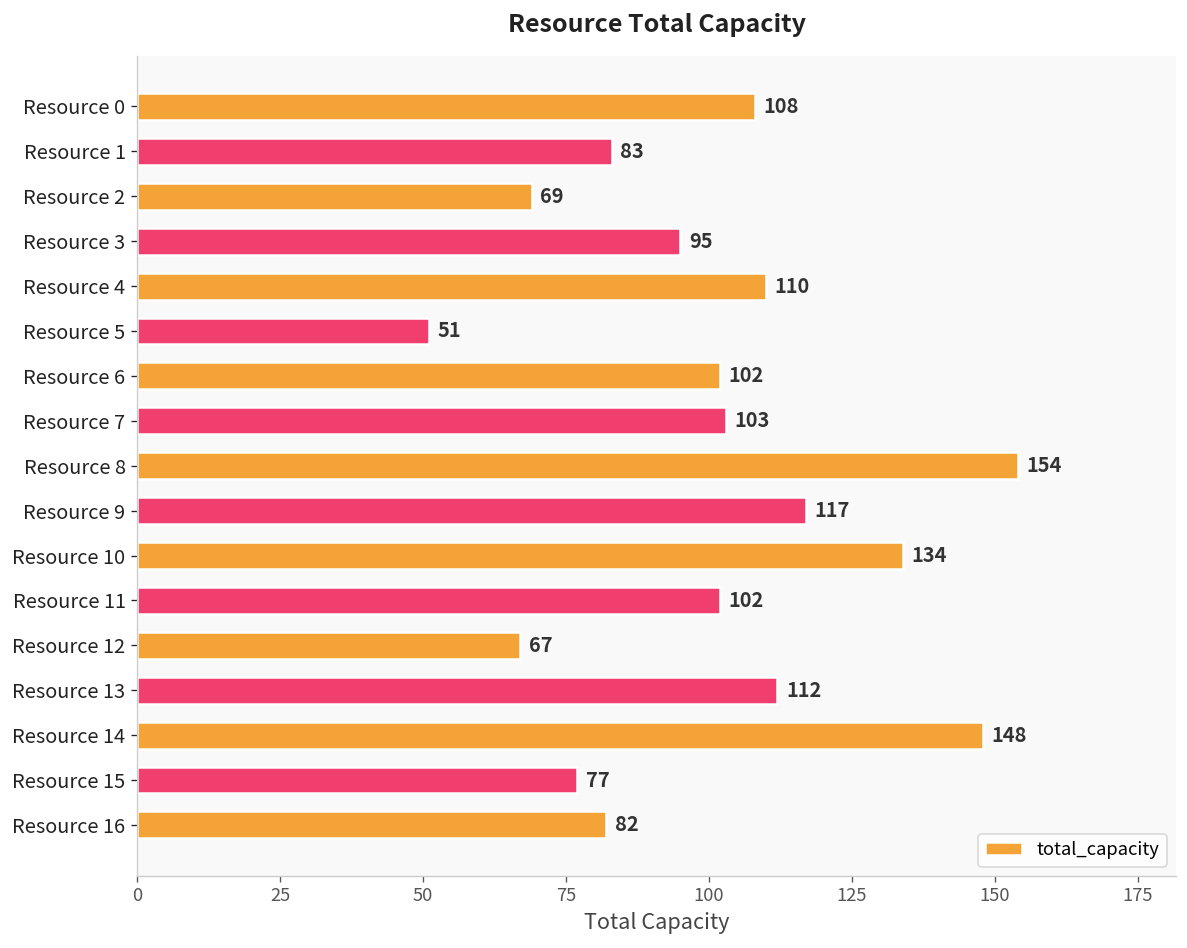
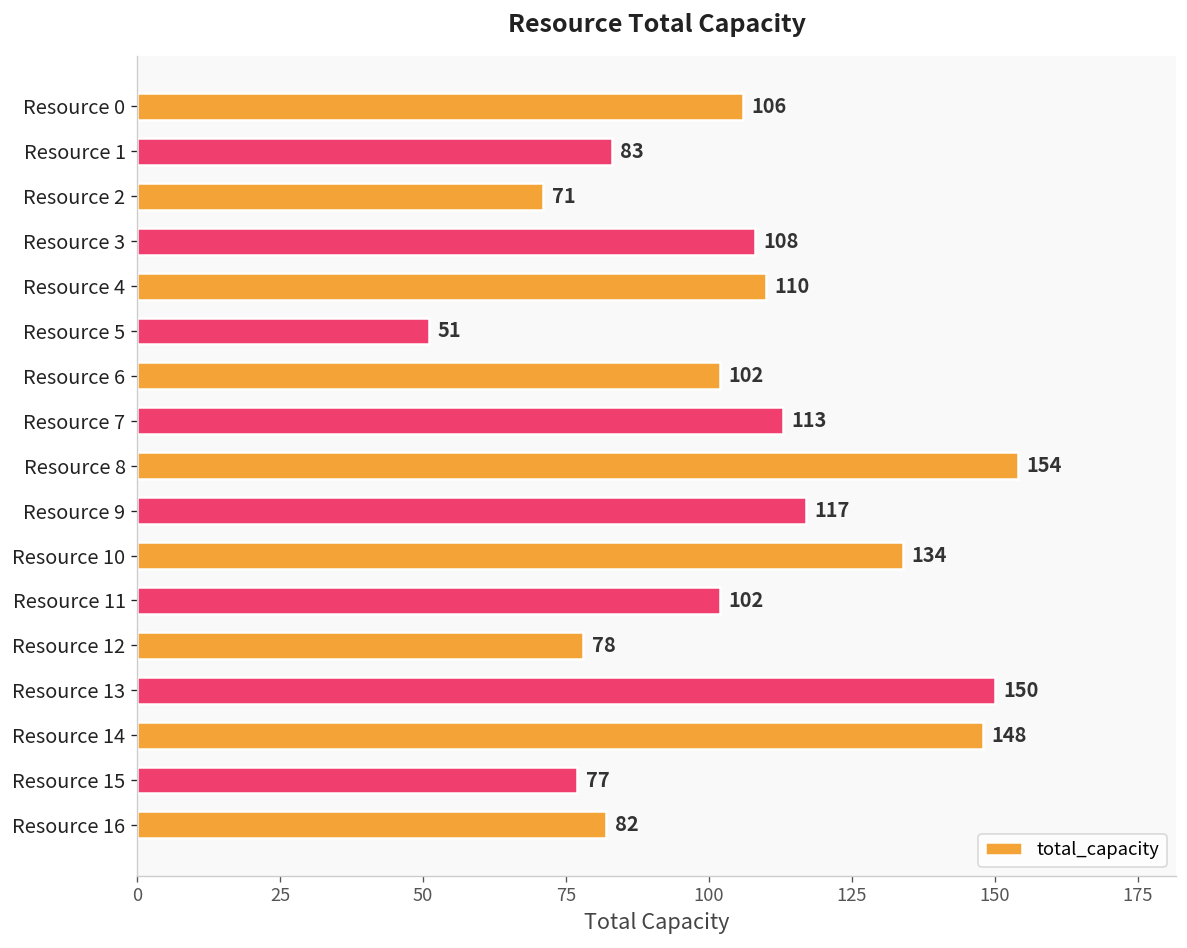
  {
-   "Resource 0": 108,
+   "Resource 0": 106,
    "Resource 1": 83,
-   "Resource 2": 69,
-   "Resource 3": 95,
+   "Resource 2": 71,
+   "Resource 3": 108,
    "Resource 4": 110,
    "Resource 5": 51,
    "Resource 6": 102,
-   "Resource 7": 103,
+   "Resource 7": 113,
    "Resource 8": 154,
    "Resource 9": 117,
    "Resource 10": 134,
    "Resource 11": 102,
-   "Resource 12": 67,
-   "Resource 13": 112,
+   "Resource 12": 78,
+   "Resource 13": 150,
    "Resource 14": 148,
    "Resource 15": 77,
    "Resource 16": 82
  }
